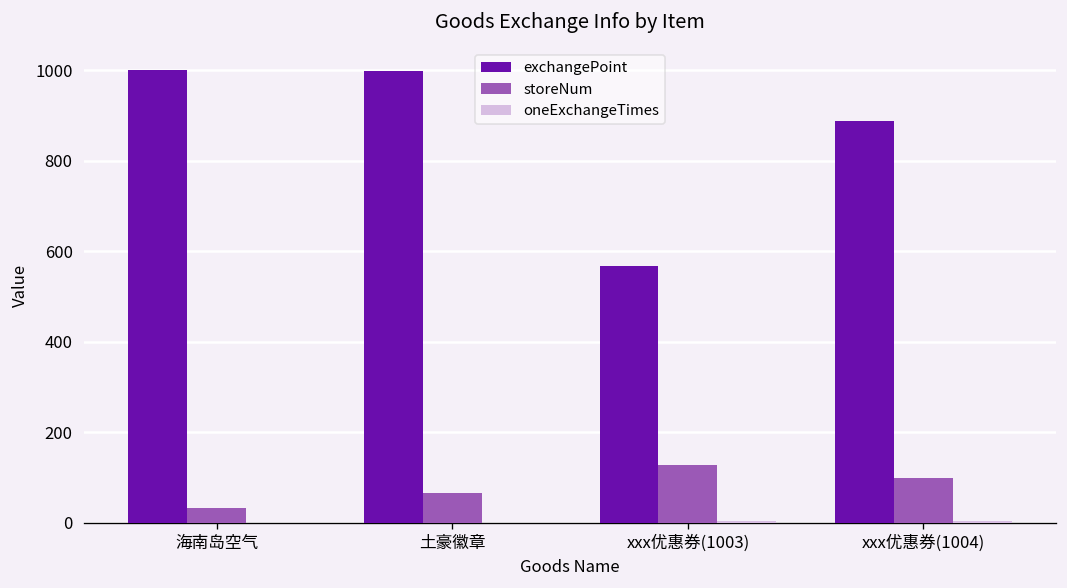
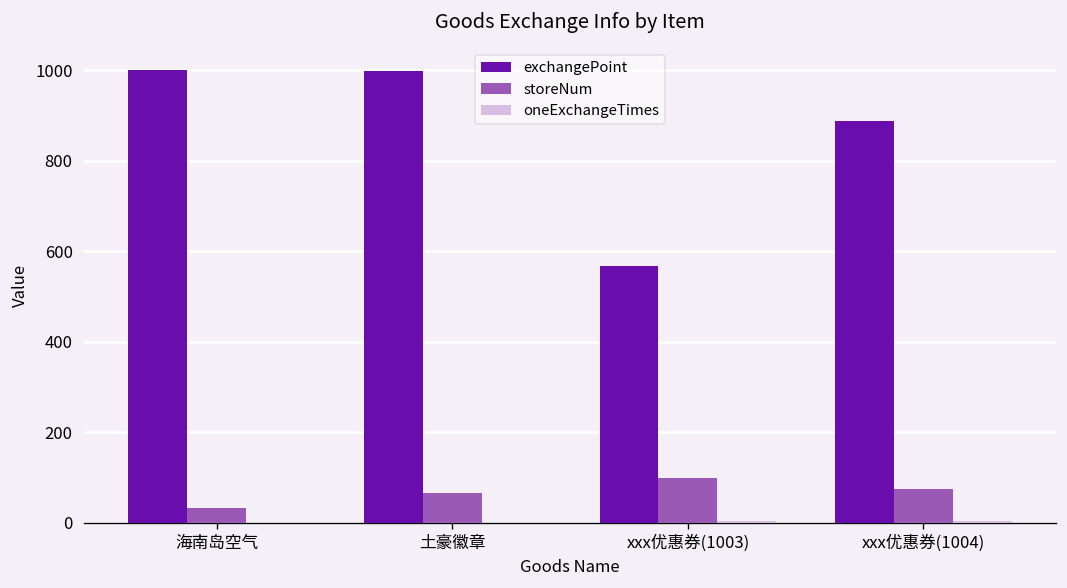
  {
    "exchangePoint": {
      "海南岛空气": 1000,
      "土豪徽章": 1000,
      "xxx优惠券(1003)": 570,
      "xxx优惠券(1004)": 890
    },
    "storeNum": {
      "海南岛空气": 30,
      "土豪徽章": 70,
-     "xxx优惠券(1003)": 130,
-     "xxx优惠券(1004)": 100
+     "xxx优惠券(1003)": 100,
+     "xxx优惠券(1004)": 80
    }
  }
